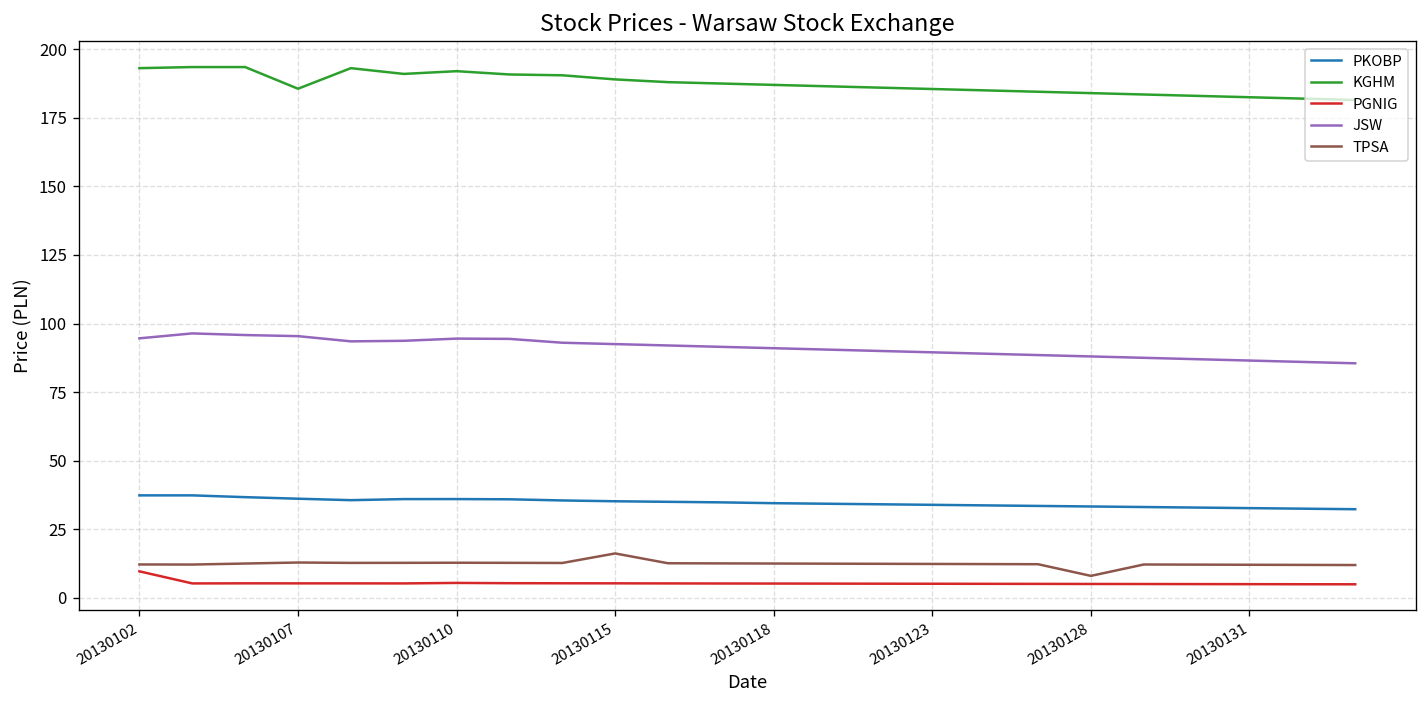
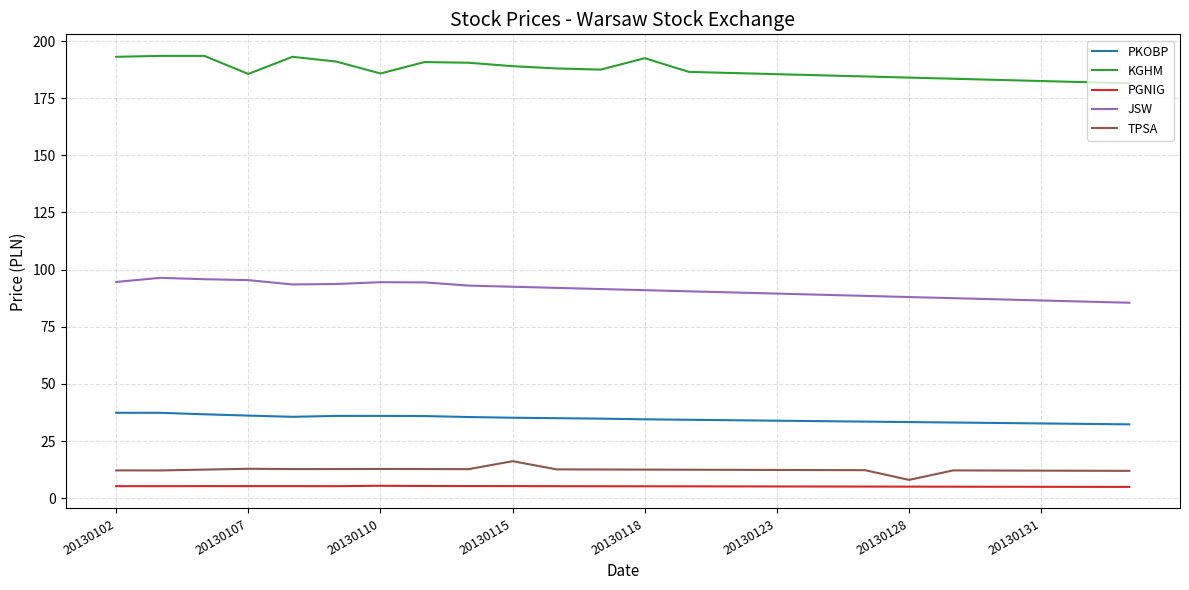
  {
    "PKOBP": {
      "20130102": 37,
      "20130107": 36,
      "20130110": 36,
      "20130115": 35,
      "20130118": 35,
      "20130123": 34,
      "20130128": 33,
      "20130131": 33
    },
    "KGHM": {
      "20130102": 193,
      "20130107": 186,
-     "20130110": 192,
+     "20130110": 186,
      "20130115": 189,
-     "20130118": 187,
+     "20130118": 193,
      "20130123": 186,
      "20130128": 184,
      "20130131": 183
    },
    "PGNIG": {
-     "20130102": 10,
+     "20130102": 5,
      "20130107": 5,
      "20130110": 5,
      "20130115": 5,
      "20130118": 5,
      "20130123": 5,
      "20130128": 5,
      "20130131": 5
    },
    "JSW": {
      "20130102": 95,
      "20130107": 95,
      "20130110": 95,
      "20130115": 93,
      "20130118": 91,
      "20130123": 90,
      "20130128": 88,
      "20130131": 87
    },
    "TPSA": {
      "20130102": 12,
      "20130107": 13,
      "20130110": 13,
      "20130115": 16,
      "20130118": 13,
      "20130123": 12,
      "20130128": 8,
      "20130131": 12
    }
  }
